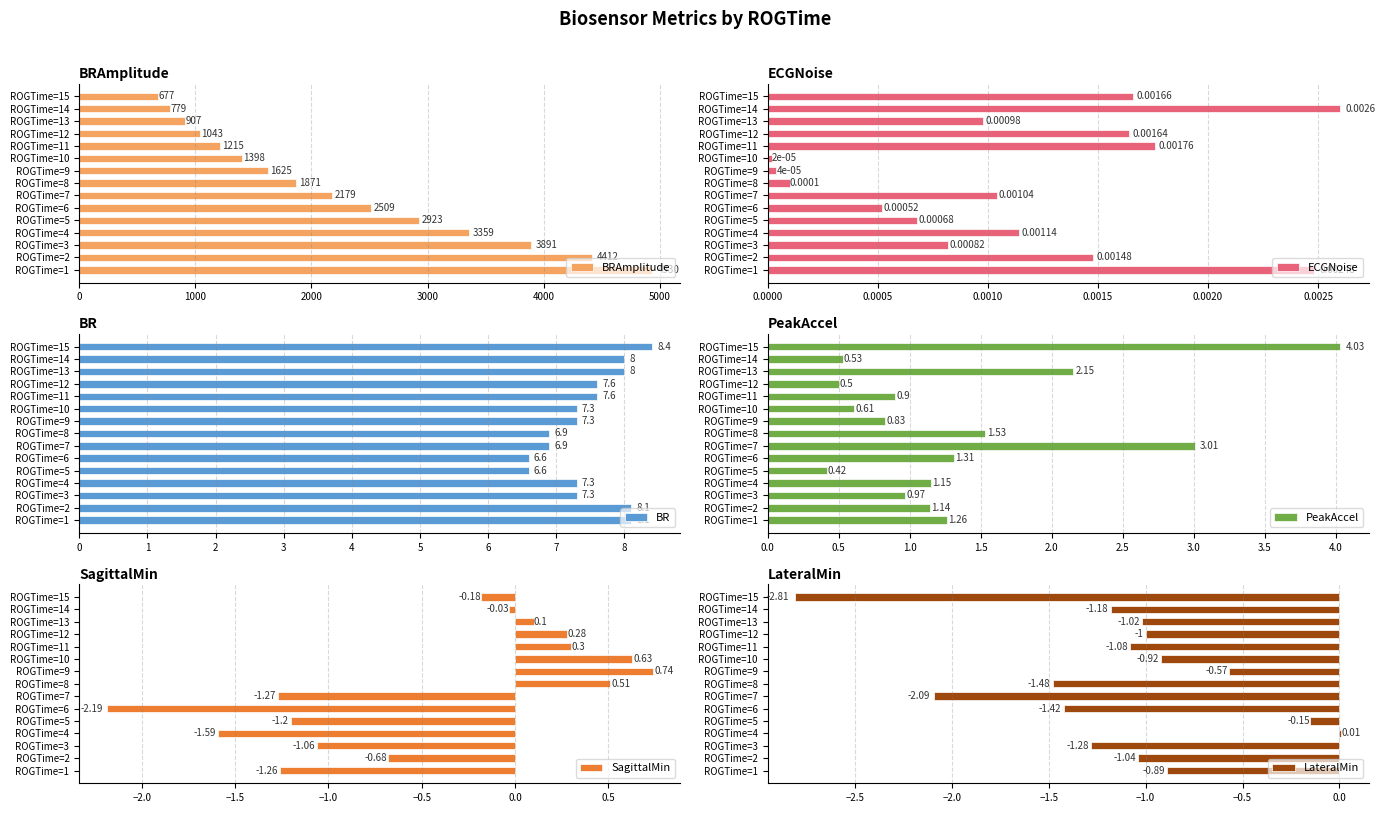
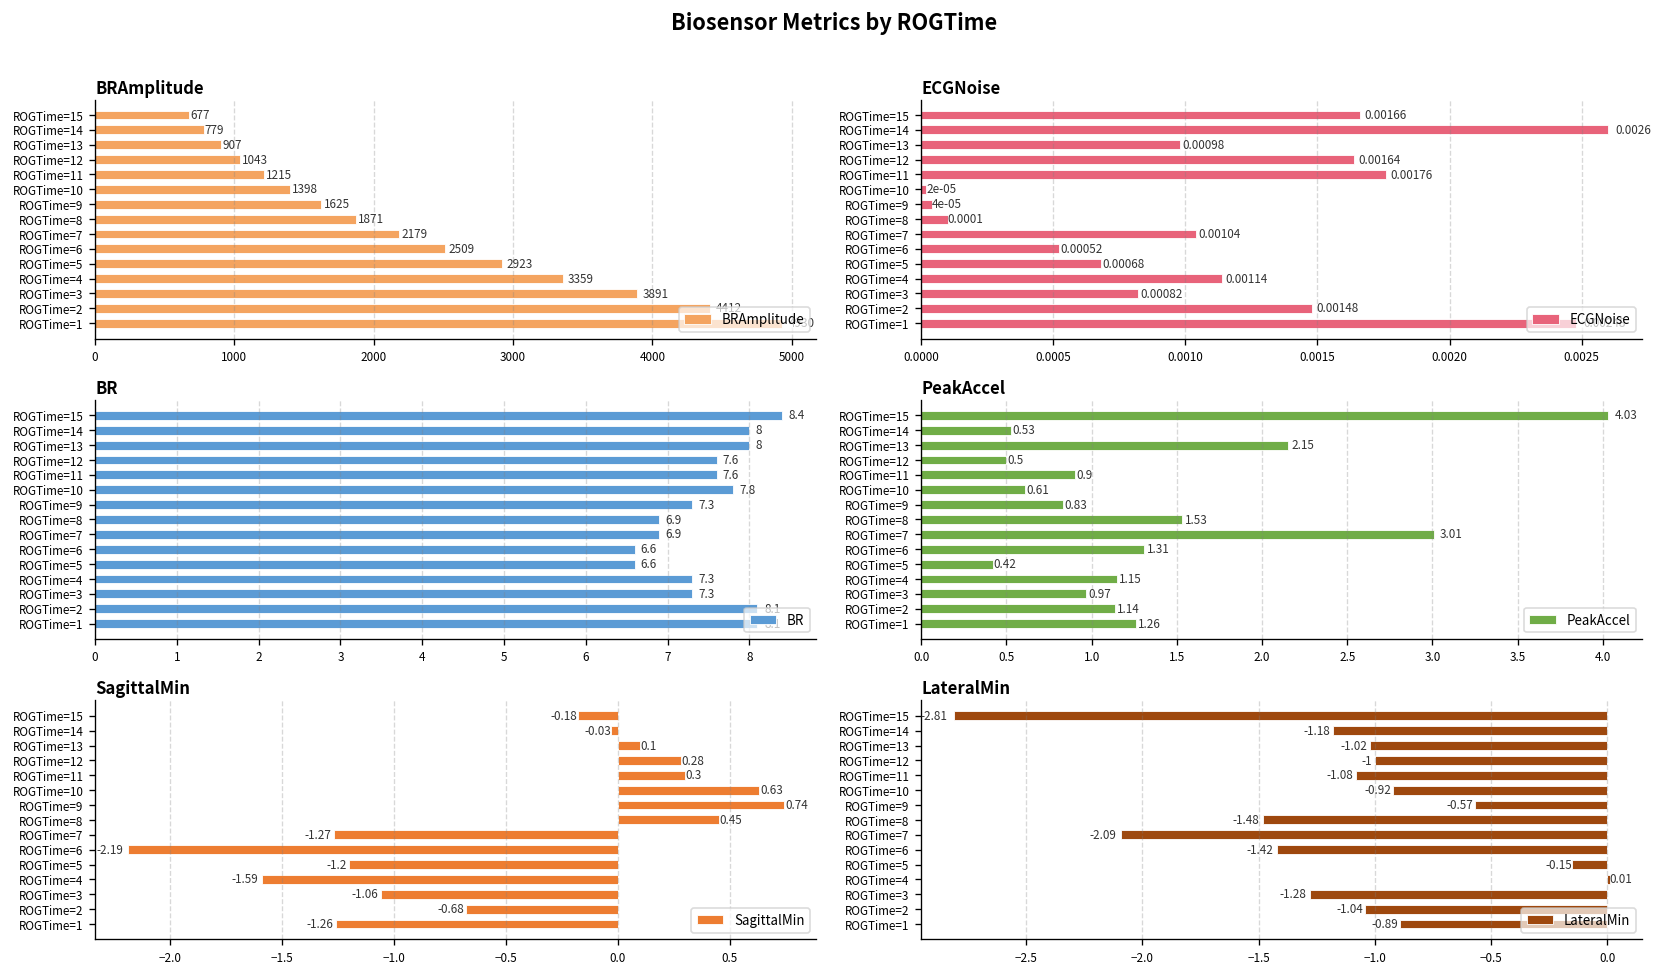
  {
    "BRAmplitude": {
      "ROGTime=15": "677",
      "ROGTime=14": "779",
      "ROGTime=13": "907",
      "ROGTime=12": "1043",
      "ROGTime=11": "1215",
      "ROGTime=10": "1398",
      "ROGTime=9": "1625",
      "ROGTime=8": "1871",
      "ROGTime=7": "2179",
      "ROGTime=6": "2509",
      "ROGTime=5": "2923",
      "ROGTime=4": "3359",
      "ROGTime=3": "3891"
    },
    "ECGNoise": {
      "ROGTime=15": "0.00166",
      "ROGTime=14": "0.0026",
      "ROGTime=13": "0.00098",
      "ROGTime=12": "0.00164",
      "ROGTime=11": "0.00176",
      "ROGTime=10": "2e-05",
      "ROGTime=9": "4e-05",
      "ROGTime=8": "0.0001",
      "ROGTime=7": "0.00104",
      "ROGTime=6": "0.00052",
      "ROGTime=5": "0.00068",
      "ROGTime=4": "0.00114",
      "ROGTime=3": "0.00082",
      "ROGTime=2": "0.00148"
    },
    "BR": {
      "ROGTime=15": "8.4",
      "ROGTime=14": "8",
      "ROGTime=13": "8",
      "ROGTime=12": "7.6",
      "ROGTime=11": "7.6",
-     "ROGTime=10": "7.3",
+     "ROGTime=10": "7.8",
      "ROGTime=9": "7.3",
      "ROGTime=8": "6.9",
      "ROGTime=7": "6.9",
      "ROGTime=6": "6.6",
      "ROGTime=5": "6.6",
      "ROGTime=4": "7.3",
      "ROGTime=3": "7.3"
    },
    "PeakAccel": {
      "ROGTime=15": "4.03",
      "ROGTime=14": "0.53",
      "ROGTime=13": "2.15",
      "ROGTime=12": "0.5",
      "ROGTime=11": "0.9",
      "ROGTime=10": "0.61",
      "ROGTime=9": "0.83",
      "ROGTime=8": "1.53",
      "ROGTime=7": "3.01",
      "ROGTime=6": "1.31",
      "ROGTime=5": "0.42",
      "ROGTime=4": "1.15",
      "ROGTime=3": "0.97",
      "ROGTime=2": "1.14",
      "ROGTime=1": "1.26"
    },
    "SagittalMin": {
      "ROGTime=15": "-0.18",
      "ROGTime=14": "-0.03",
      "ROGTime=13": "0.1",
      "ROGTime=12": "0.28",
      "ROGTime=11": "0.3",
      "ROGTime=10": "0.63",
      "ROGTime=9": "0.74",
-     "ROGTime=8": "0.51",
+     "ROGTime=8": "0.45",
      "ROGTime=7": "-1.27",
      "ROGTime=6": "-2.19",
      "ROGTime=5": "-1.2",
      "ROGTime=4": "-1.59",
      "ROGTime=3": "-1.06",
      "ROGTime=2": "-0.68",
      "ROGTime=1": "-1.26"
    },
    "LateralMin": {
      "ROGTime=15": "-2.81",
      "ROGTime=14": "-1.18",
      "ROGTime=13": "-1.02",
      "ROGTime=12": "-1",
      "ROGTime=11": "-1.08",
      "ROGTime=10": "-0.92",
      "ROGTime=9": "-0.57",
      "ROGTime=8": "-1.48",
      "ROGTime=7": "-2.09",
      "ROGTime=6": "-1.42",
      "ROGTime=5": "-0.15",
      "ROGTime=4": "0.01",
      "ROGTime=3": "-1.28",
      "ROGTime=2": "-1.04",
      "ROGTime=1": "-0.89"
    }
  }
